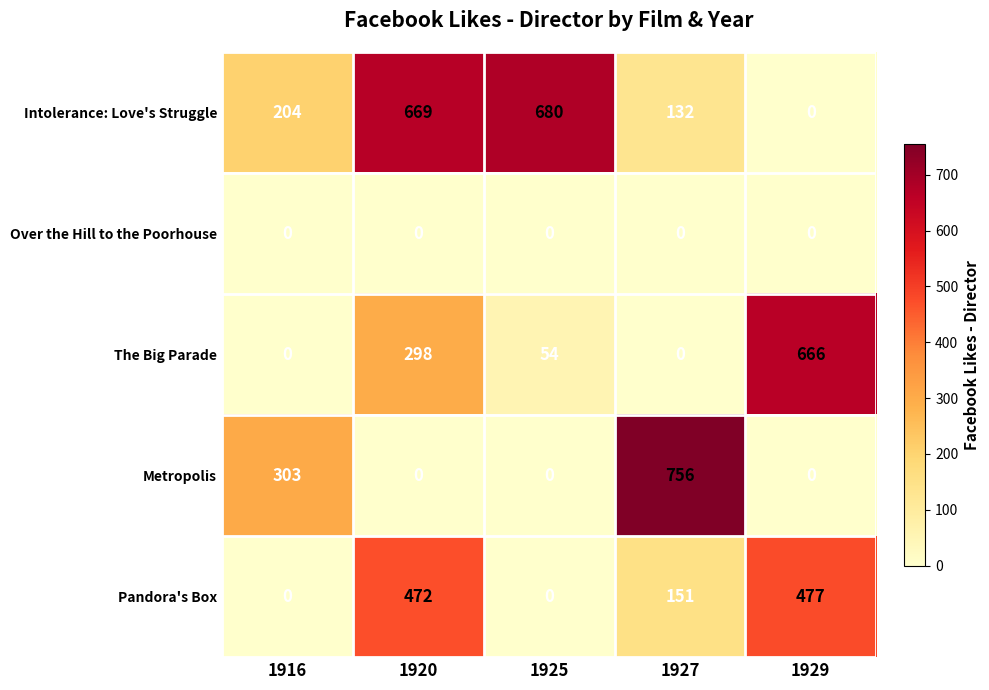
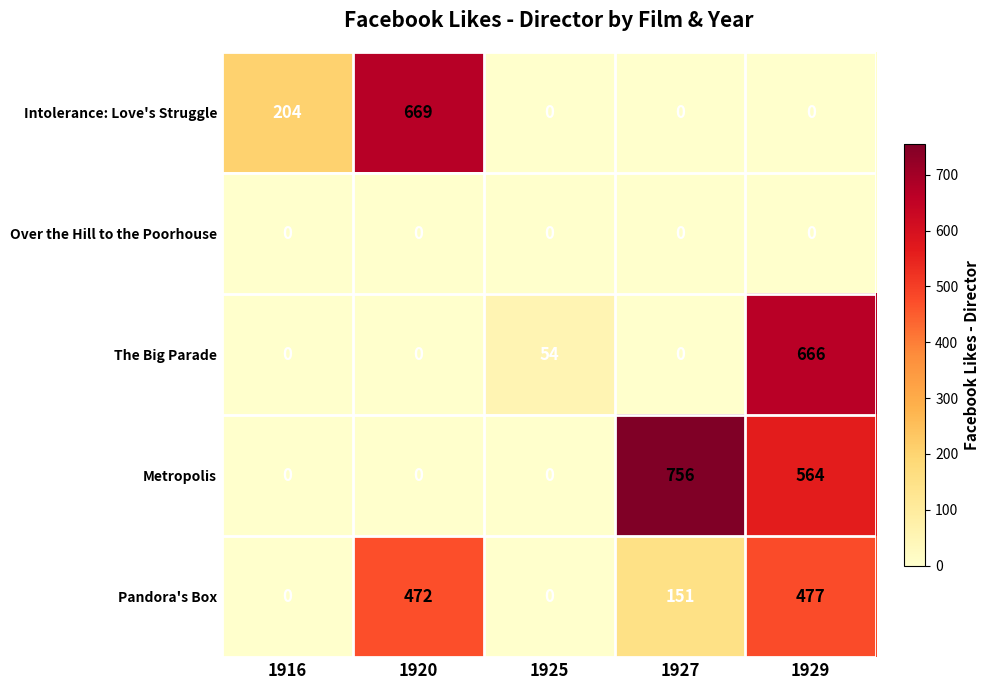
  {
    "Intolerance: Love's Struggle": {
      "1916": 204,
      "1920": 669,
-     "1925": 680,
-     "1927": 132,
+     "1925": 0,
+     "1927": 0,
      "1929": 0
    },
    "Over the Hill to the Poorhouse": {
      "1916": 0,
      "1920": 0,
      "1925": 0,
      "1927": 0,
      "1929": 0
    },
    "The Big Parade": {
      "1916": 0,
-     "1920": 298,
+     "1920": 0,
      "1925": 54,
      "1927": 0,
      "1929": 666
    },
    "Metropolis": {
-     "1916": 303,
+     "1916": 0,
      "1920": 0,
      "1925": 0,
      "1927": 756,
-     "1929": 0
+     "1929": 564
    },
    "Pandora's Box": {
      "1916": 0,
      "1920": 472,
      "1925": 0,
      "1927": 151,
      "1929": 477
    }
  }
